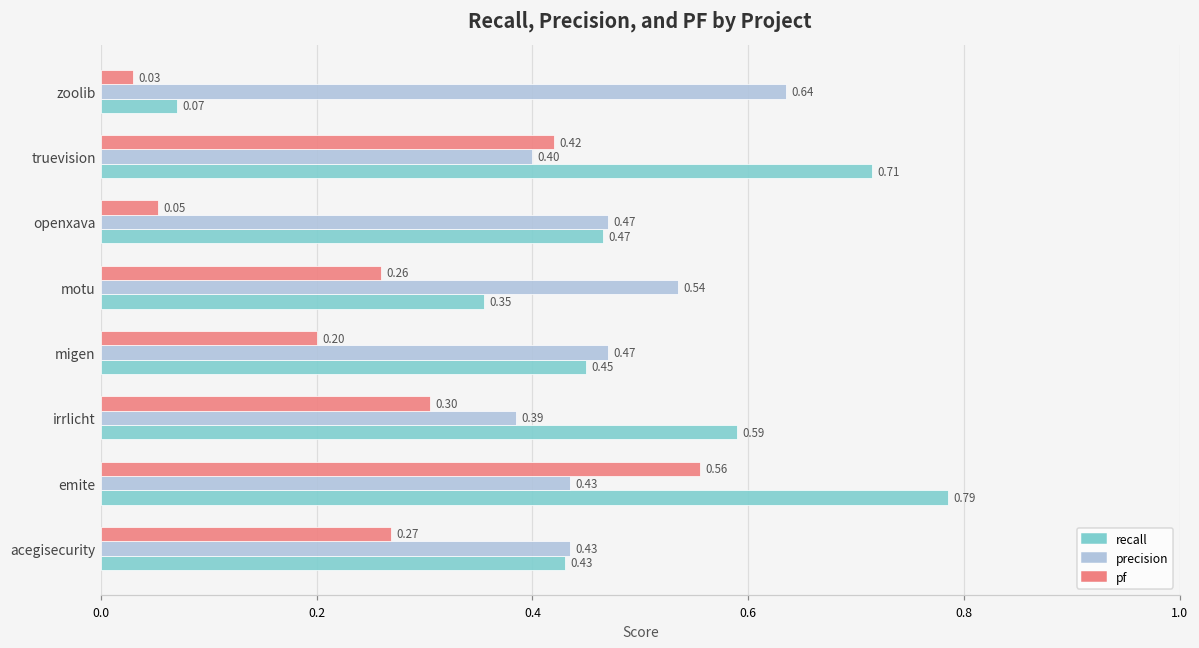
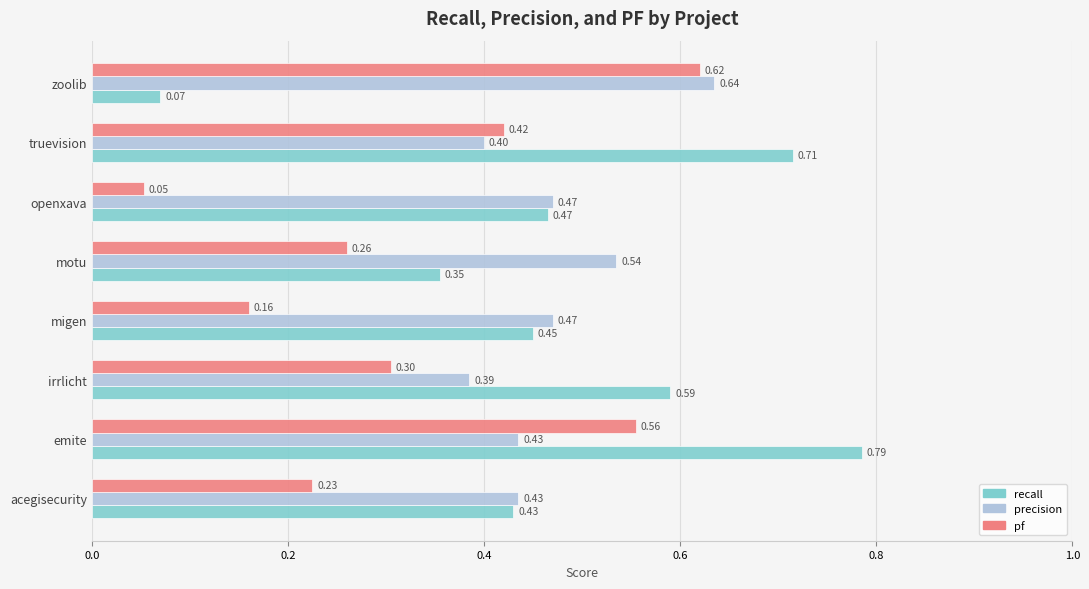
  {
    "pf": {
-     "zoolib": 0.03,
+     "zoolib": 0.62,
      "truevision": 0.42,
      "openxava": 0.05,
      "motu": 0.26,
-     "migen": 0.20,
+     "migen": 0.16,
      "irrlicht": 0.30,
      "emite": 0.56,
-     "acegisecurity": 0.27
+     "acegisecurity": 0.23
    }
  }
